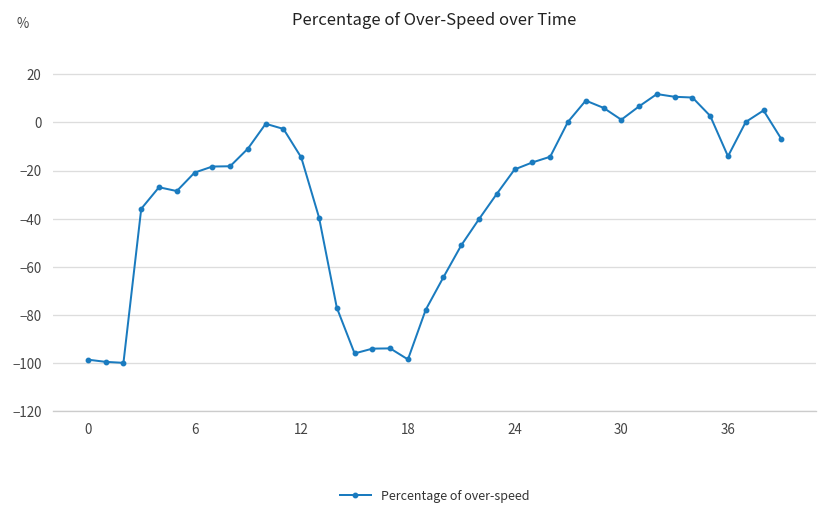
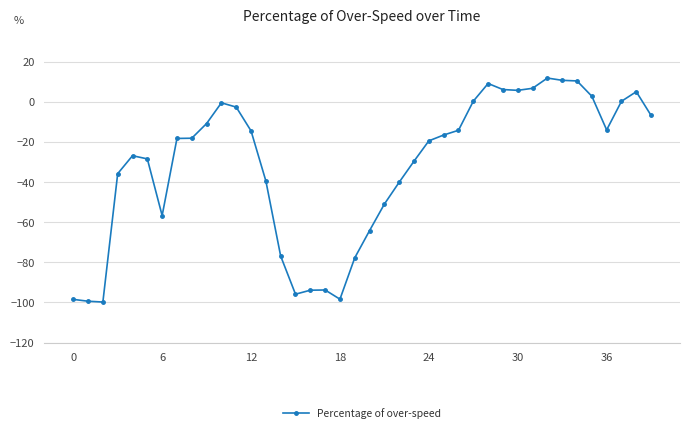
  {
    "0": -98,
-   "6": -21,
+   "6": -57,
    "12": -15,
    "18": -98,
    "24": -19,
-   "30": 1,
+   "30": 6,
    "36": -14
  }
